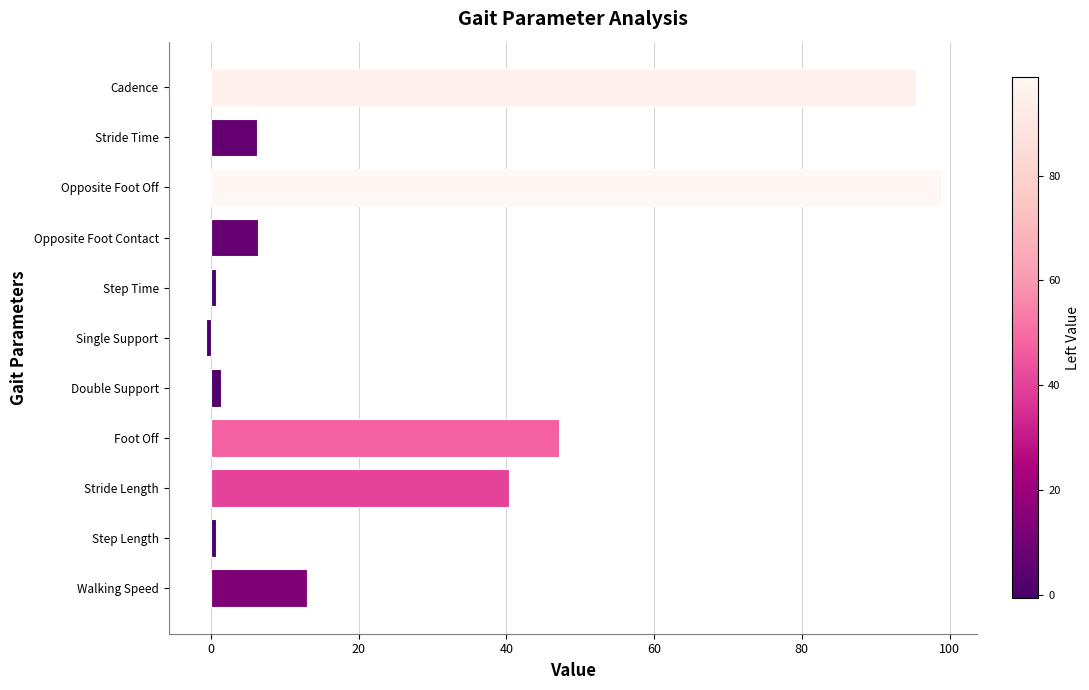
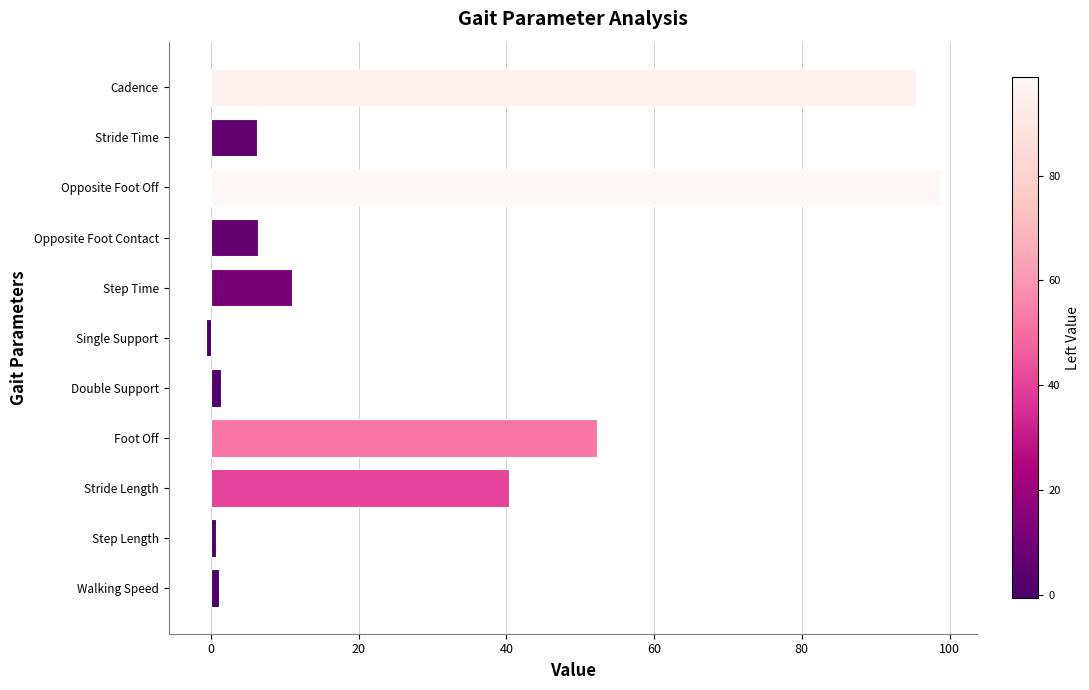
  {
    "Cadence": 95,
    "Stride Time": 6,
    "Opposite Foot Off": 99,
    "Opposite Foot Contact": 6,
-   "Step Time": 1,
+   "Step Time": 11,
    "Single Support": -1,
    "Double Support": 1,
-   "Foot Off": 47,
+   "Foot Off": 52,
    "Stride Length": 40,
    "Step Length": 1,
-   "Walking Speed": 13
+   "Walking Speed": 1
  }
